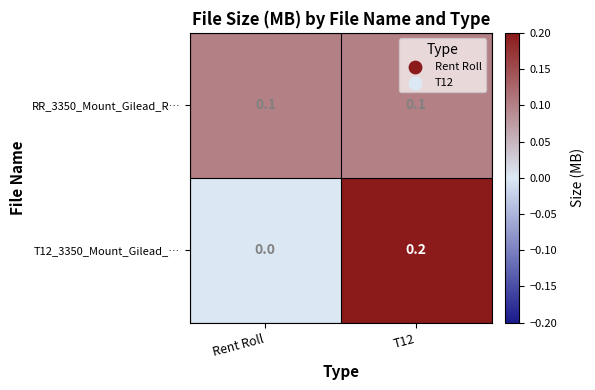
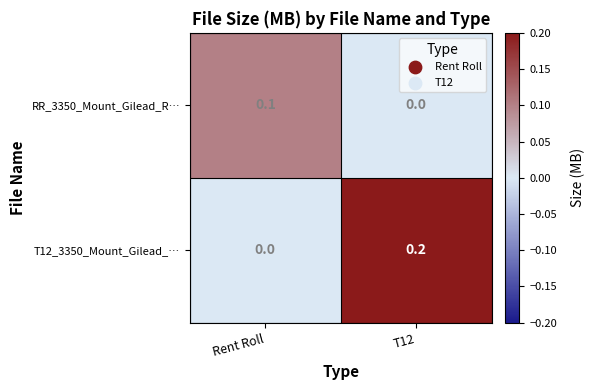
  {
    "RR_3350_Mount_Gilead_R…": {
      "Rent Roll": 0.1,
-     "T12": 0.1
+     "T12": 0.0
    },
    "T12_3350_Mount_Gilead_…": {
      "Rent Roll": 0.0,
      "T12": 0.2
    }
  }
